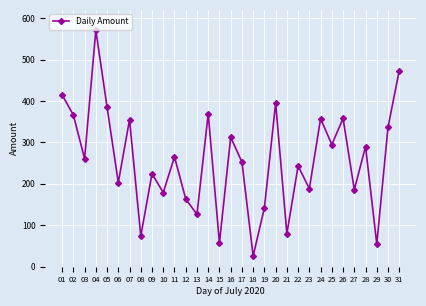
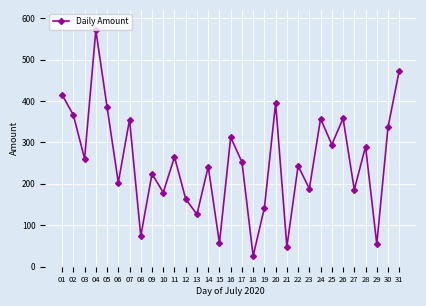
  {
    "01": 410,
    "02": 370,
    "03": 260,
    "04": 570,
    "05": 390,
    "06": 200,
    "07": 350,
    "08": 70,
    "09": 220,
    "10": 180,
    "11": 260,
    "12": 160,
    "13": 130,
-   "14": 370,
+   "14": 240,
    "15": 60,
    "16": 310,
    "17": 250,
    "18": 30,
    "19": 140,
    "20": 390,
-   "21": 80,
+   "21": 50,
    "22": 240,
    "23": 190,
    "24": 360,
    "25": 290,
    "26": 360,
    "27": 190,
    "28": 290,
    "29": 50,
    "30": 340,
    "31": 470
  }
